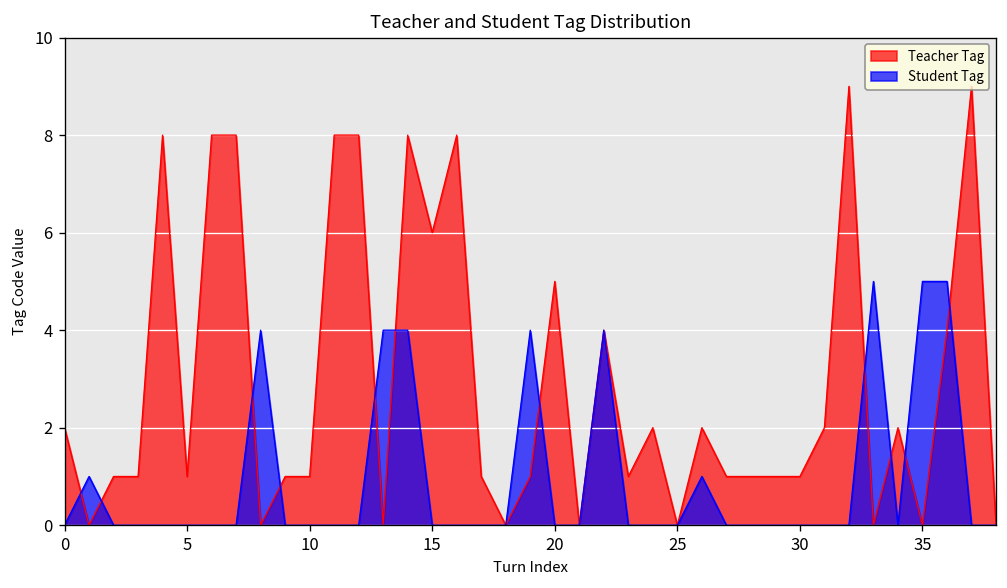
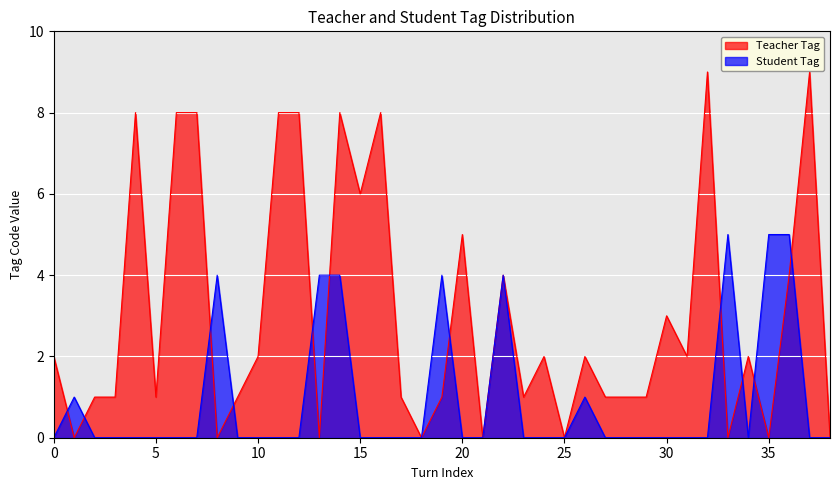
  {
    "Teacher Tag": {
      "0": 2,
      "5": 1,
-     "10": 1,
+     "10": 2,
      "15": 6,
      "20": 5,
-     "30": 1,
+     "30": 3,
      "35": 0
    },
    "Student Tag": {
      "0": 0,
      "5": 0,
      "10": 0,
      "15": 0,
      "20": 0,
      "30": 0,
      "35": 5
    }
  }
